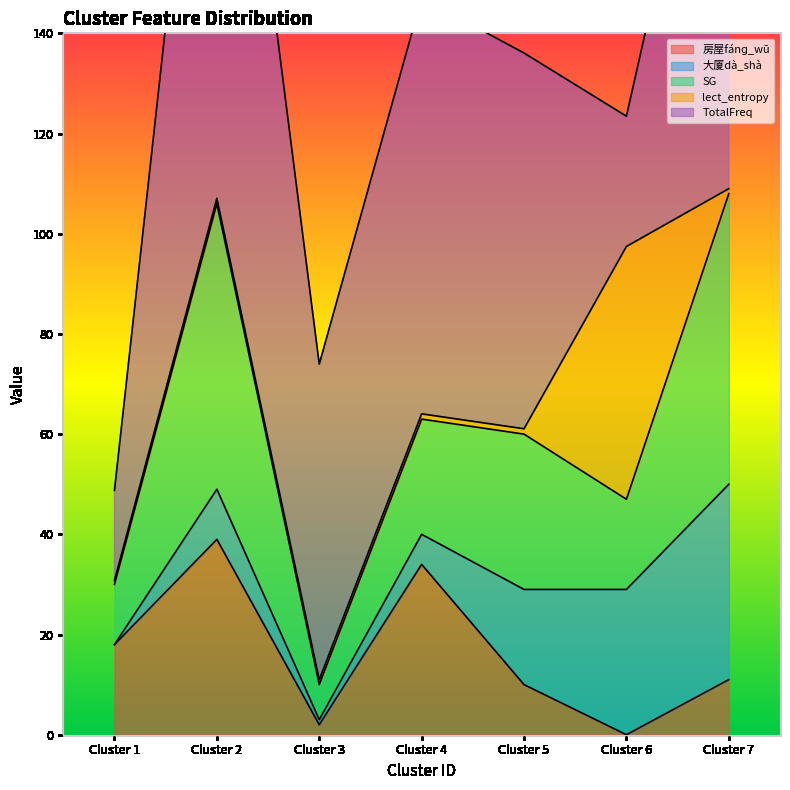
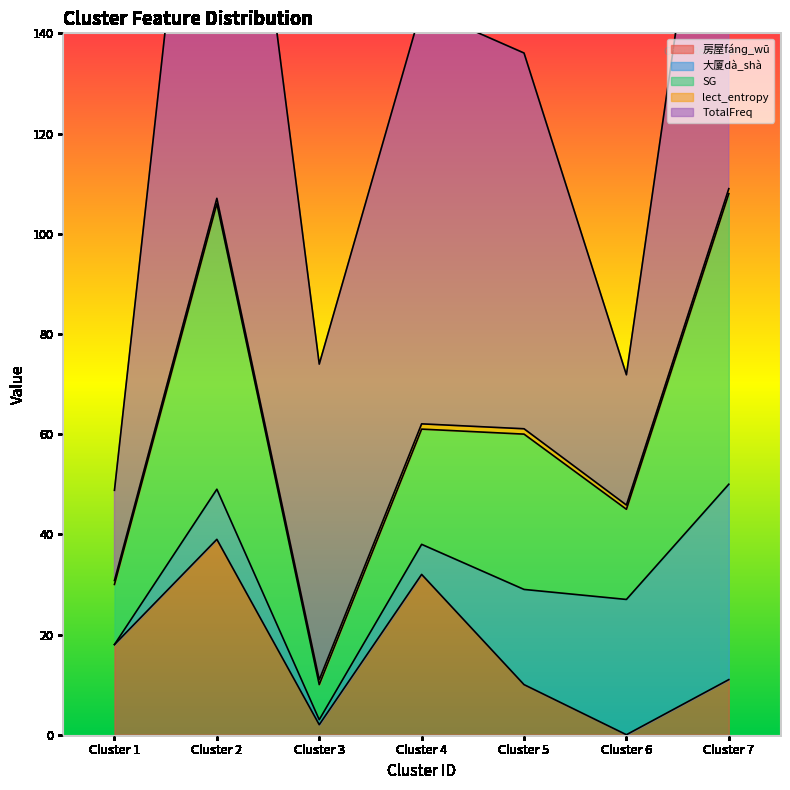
  {
    "房屋fánɡ_wū": {
      "Cluster 2": 39,
      "Cluster 3": 2,
-     "Cluster 4": 34,
+     "Cluster 4": 32,
      "Cluster 5": 10,
      "Cluster 6": 0,
      "Cluster 7": 11
    },
    "大厦dà_shà": {
      "Cluster 2": 10,
      "Cluster 3": 1,
      "Cluster 4": 6,
      "Cluster 5": 19,
-     "Cluster 6": 29,
+     "Cluster 6": 27,
      "Cluster 7": 39
    },
    "SG": {
      "Cluster 1": 12,
      "Cluster 2": 57,
      "Cluster 3": 7,
      "Cluster 4": 23,
      "Cluster 5": 31,
      "Cluster 6": 18,
      "Cluster 7": 58
    },
    "lect_entropy": {
      "Cluster 1": 1,
      "Cluster 2": 1,
      "Cluster 3": 1,
      "Cluster 4": 1,
      "Cluster 5": 1,
-     "Cluster 6": 50,
+     "Cluster 6": 1,
      "Cluster 7": 1
    },
    "TotalFreq": {
      "Cluster 1": 18,
      "Cluster 3": 63,
      "Cluster 5": 75,
      "Cluster 6": 26
    }
  }
